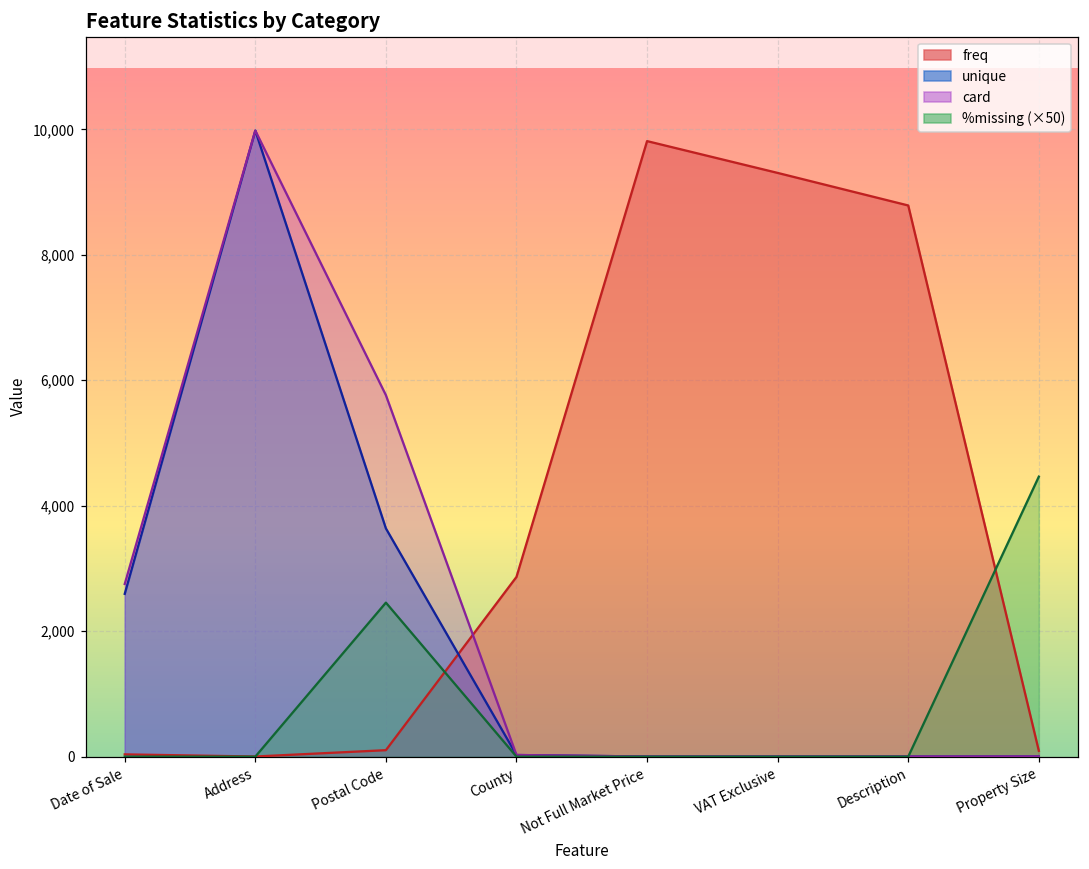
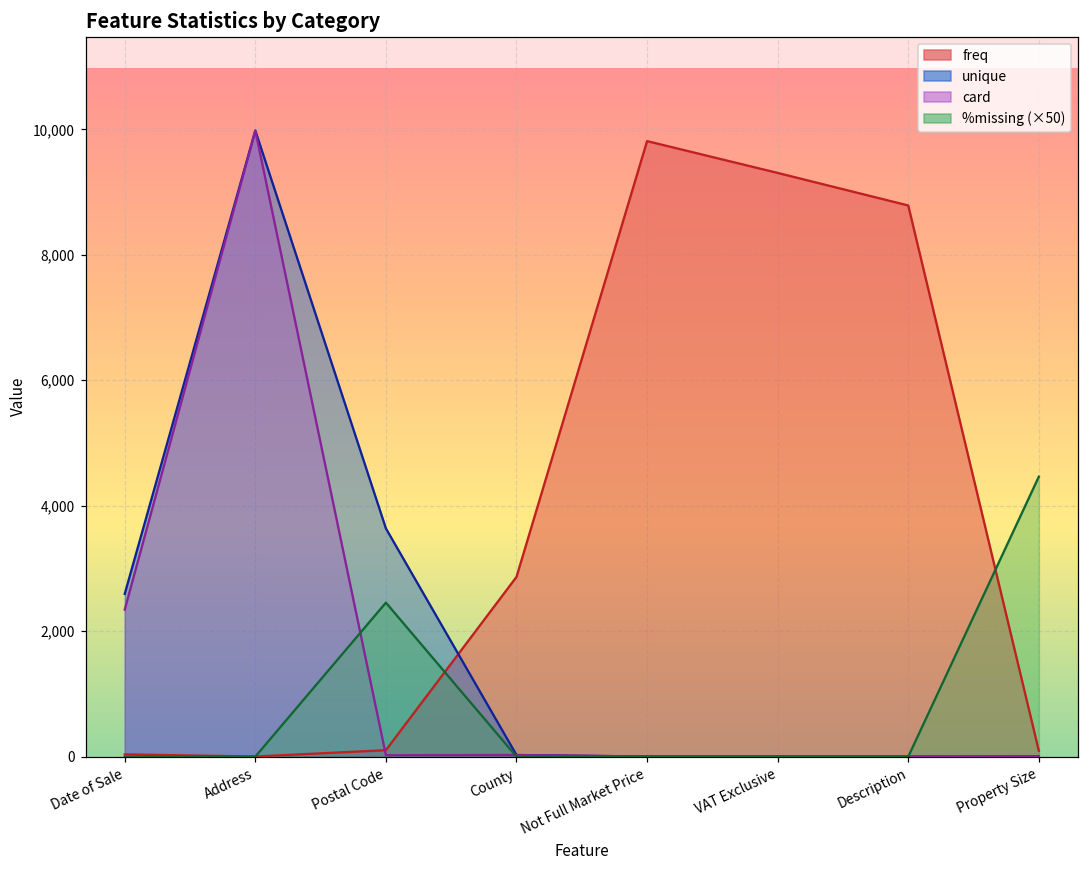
  {
    "freq": {
      "Postal Code": "100",
      "County": "2,900",
      "Not Full Market Price": "9,800",
      "VAT Exclusive": "9,300",
      "Description": "8,800",
      "Property Size": "100"
    },
    "unique": {
      "Date of Sale": "2,600",
      "Postal Code": "3,600"
    },
    "card": {
-     "Date of Sale": "2,800",
-     "Postal Code": "5,800"
+     "Date of Sale": "2,300",
+     "Postal Code": "0"
    },
    "%missing (×50)": {
      "Postal Code": "2,500",
      "Property Size": "4,500"
    }
  }
